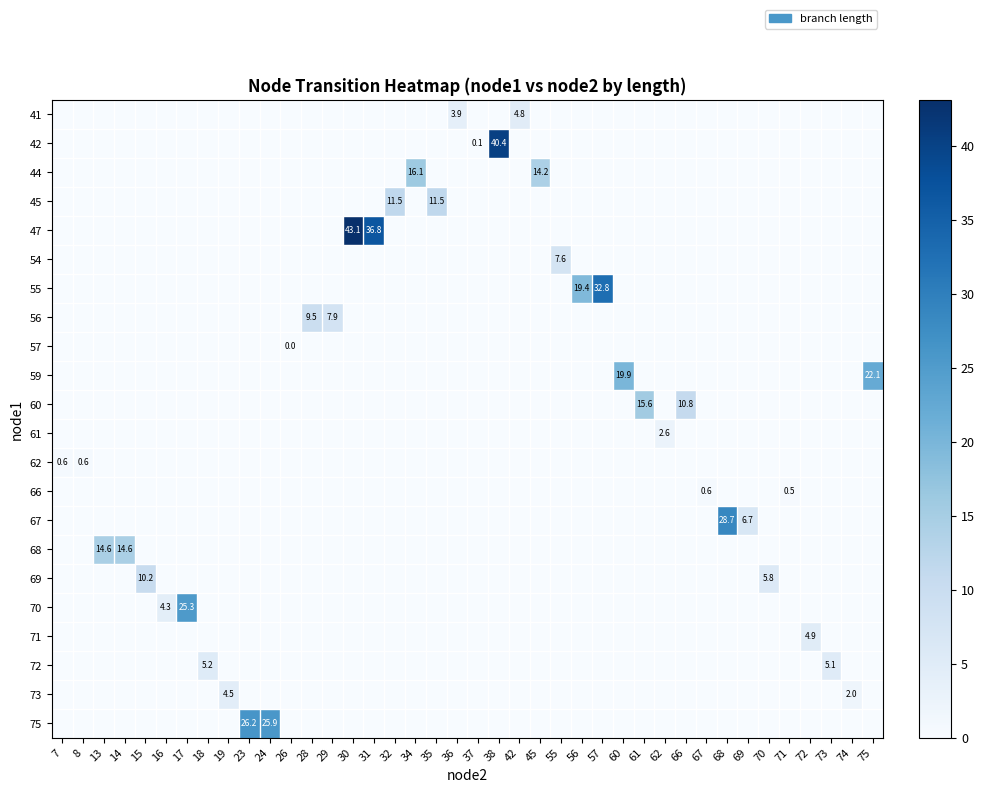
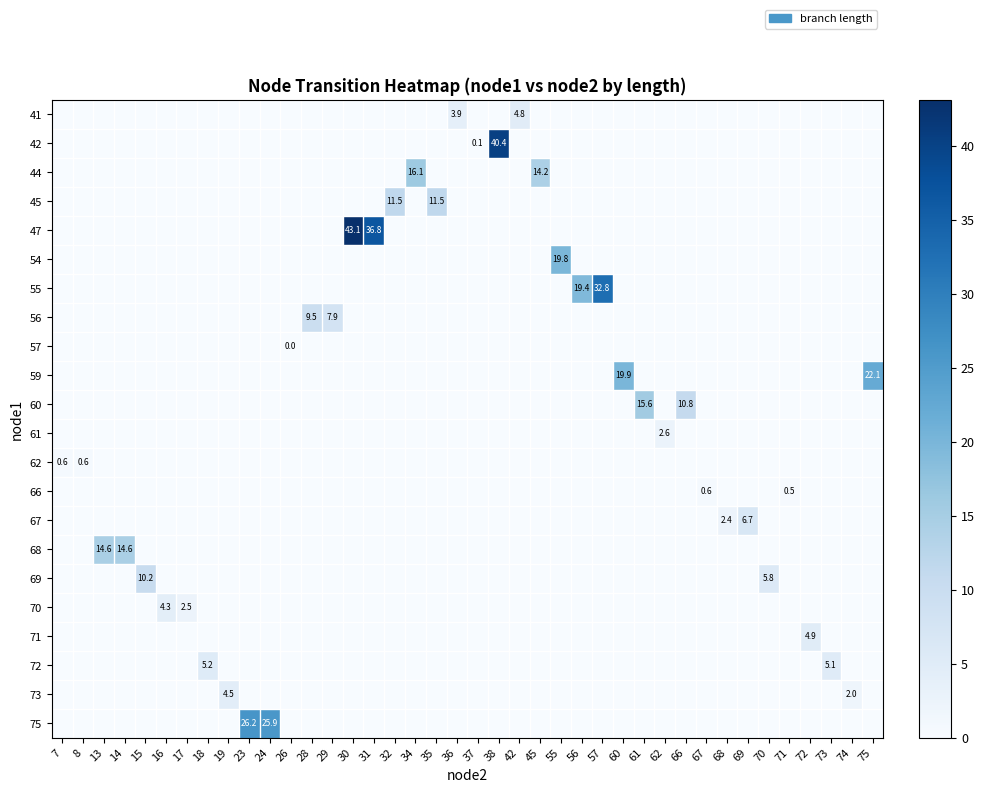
  {
    "41": {
      "36": 3.9,
      "42": 4.8
    },
    "42": {
      "37": 0.1,
      "38": 40.4
    },
    "44": {
      "34": 16.1,
      "45": 14.2
    },
    "45": {
      "32": 11.5,
      "35": 11.5
    },
    "47": {
      "30": 43.1,
      "31": 36.8
    },
    "54": {
-     "55": 7.6
+     "55": 19.8
    },
    "55": {
      "56": 19.4,
      "57": 32.8
    },
    "56": {
      "28": 9.5,
      "29": 7.9
    },
    "57": {
      "26": 0.0
    },
    "59": {
      "60": 19.9,
      "75": 22.1
    },
    "60": {
      "61": 15.6,
      "66": 10.8
    },
    "61": {
      "62": 2.6
    },
    "62": {
      "7": 0.6,
      "8": 0.6
    },
    "66": {
      "67": 0.6,
      "71": 0.5
    },
    "67": {
-     "68": 28.7,
+     "68": 2.4,
      "69": 6.7
    },
    "68": {
      "13": 14.6,
      "14": 14.6
    },
    "69": {
      "15": 10.2,
      "70": 5.8
    },
    "70": {
      "16": 4.3,
-     "17": 25.3
+     "17": 2.5
    },
    "71": {
      "72": 4.9
    },
    "72": {
      "18": 5.2,
      "73": 5.1
    },
    "73": {
      "19": 4.5,
      "74": 2.0
    },
    "75": {
      "23": 26.2,
      "24": 25.9
    }
  }
